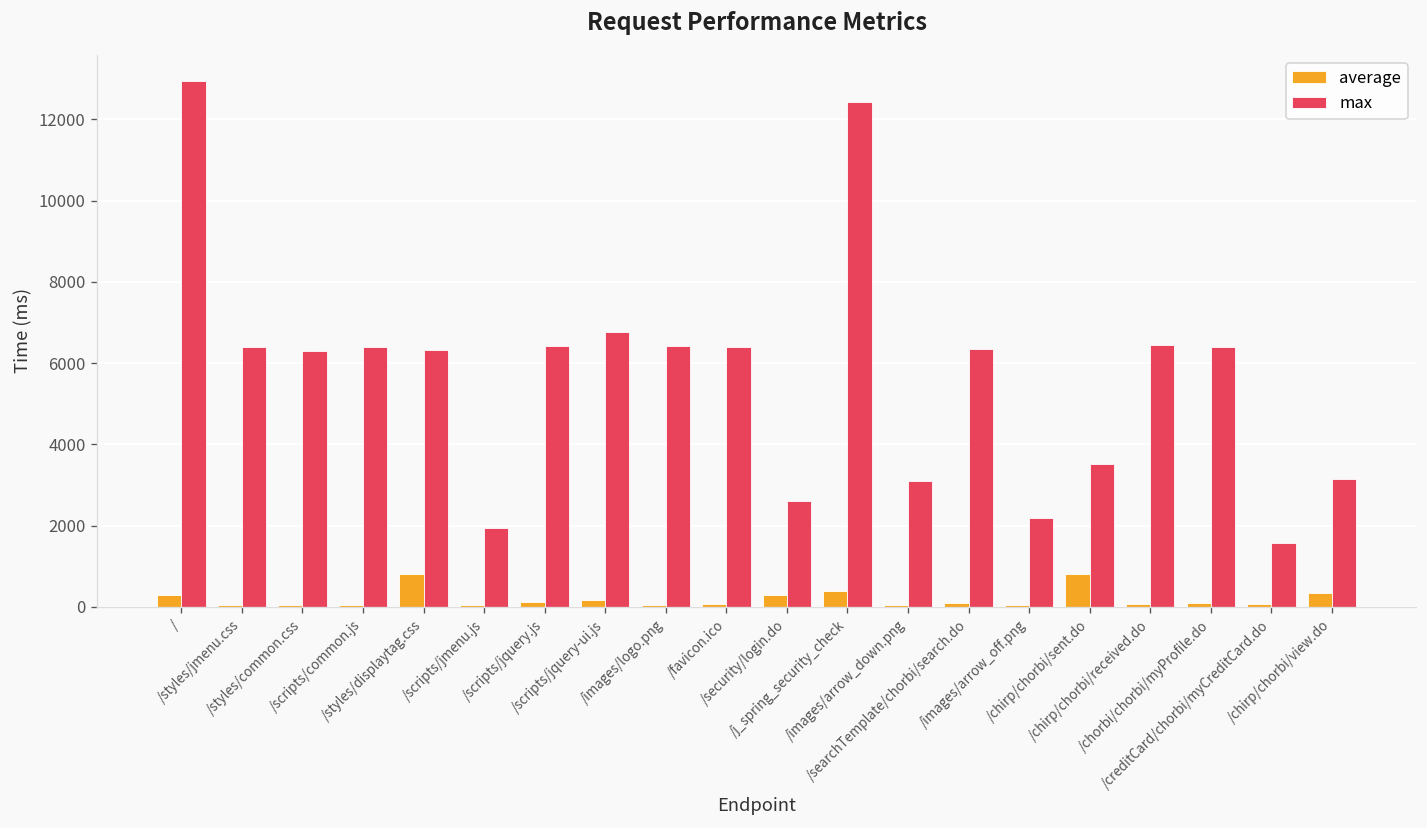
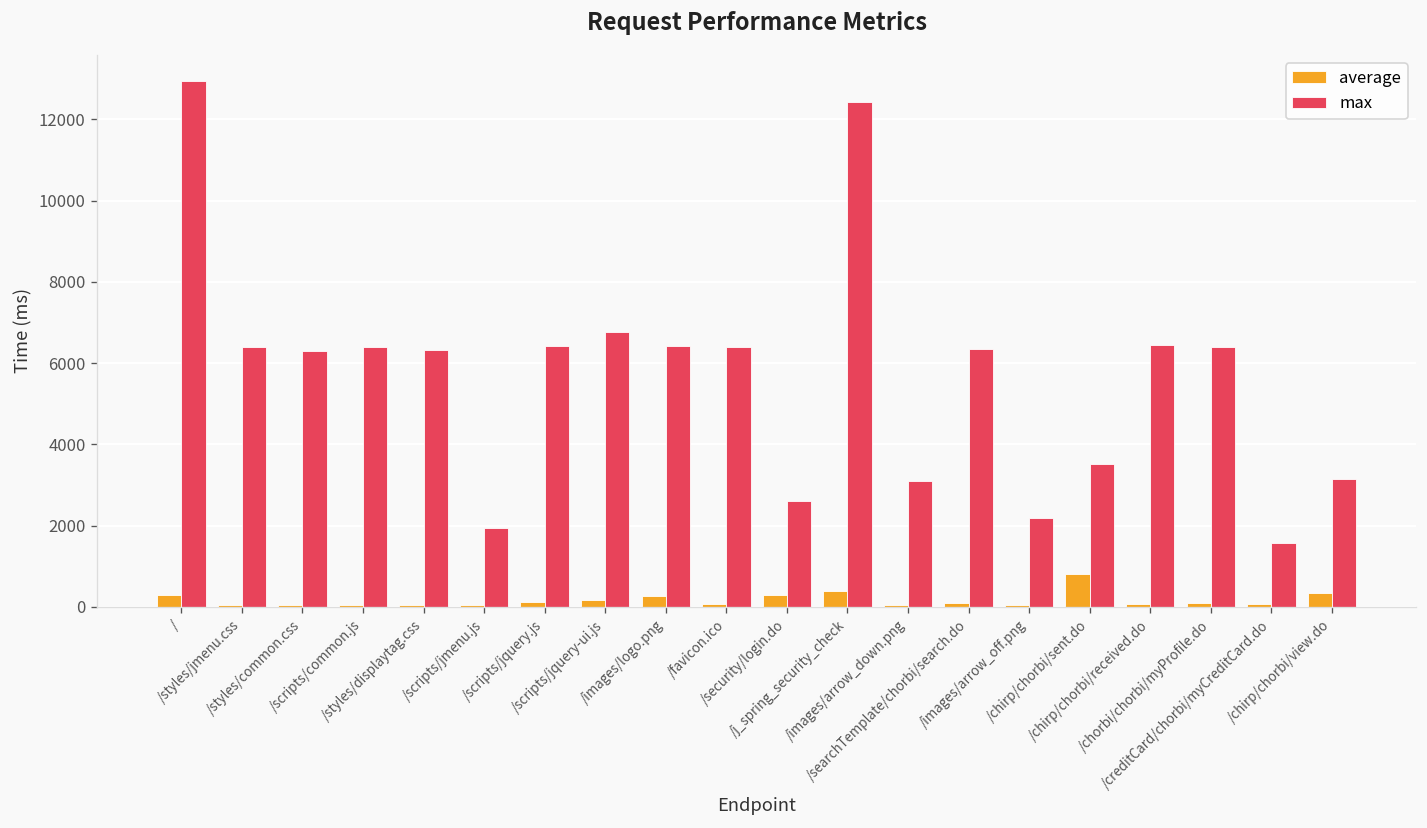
  {
    "average": {
      "/": 300,
-     "/styles/displaytag.css": 800,
+     "/styles/displaytag.css": 0,
      "/scripts/jquery.js": 100,
      "/scripts/jquery-ui.js": 200,
-     "/images/logo.png": 0,
+     "/images/logo.png": 300,
      "/security/login.do": 300,
      "/j_spring_security_check": 400,
      "/searchTemplate/chorbi/search.do": 100,
      "/chirp/chorbi/sent.do": 800,
      "/chorbi/chorbi/myProfile.do": 100,
      "/creditCard/chorbi/myCreditCard.do": 100,
      "/chirp/chorbi/view.do": 400
    },
    "max": {
      "/": 12900,
      "/styles/jmenu.css": 6400,
      "/styles/common.css": 6300,
      "/scripts/common.js": 6400,
      "/styles/displaytag.css": 6300,
      "/scripts/jmenu.js": 1900,
      "/scripts/jquery.js": 6400,
      "/scripts/jquery-ui.js": 6800,
      "/images/logo.png": 6400,
      "/favicon.ico": 6400,
      "/security/login.do": 2600,
      "/j_spring_security_check": 12400,
      "/images/arrow_down.png": 3100,
      "/searchTemplate/chorbi/search.do": 6300,
      "/images/arrow_off.png": 2200,
      "/chirp/chorbi/sent.do": 3500,
      "/chirp/chorbi/received.do": 6400,
      "/chorbi/chorbi/myProfile.do": 6400,
      "/creditCard/chorbi/myCreditCard.do": 1600,
      "/chirp/chorbi/view.do": 3100
    }
  }
